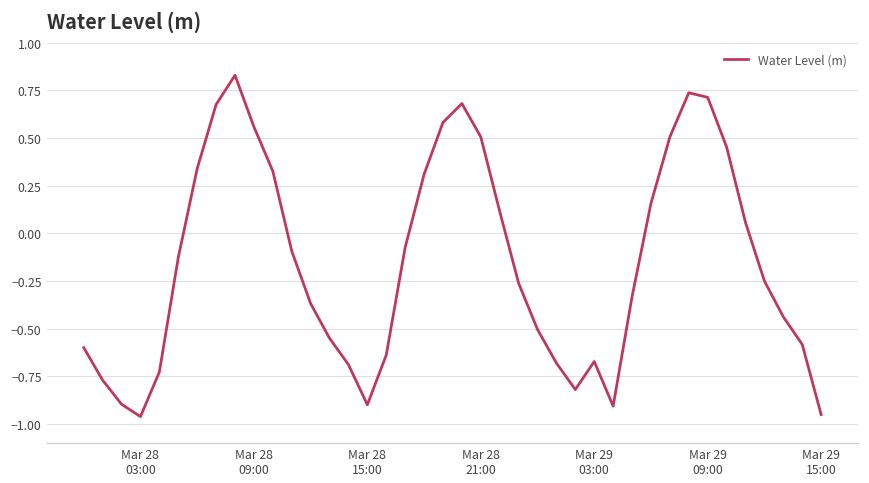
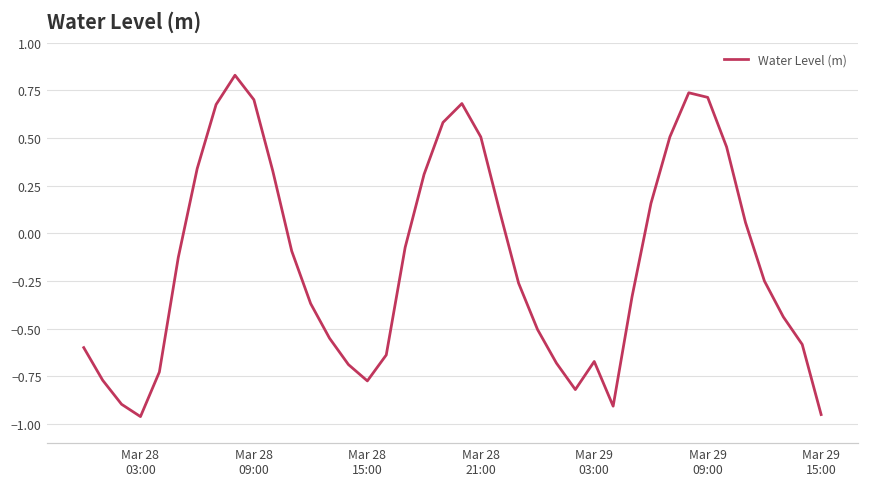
  {
    "Mar 28 03:00": -0.96,
-   "Mar 28 09:00": 0.56,
-   "Mar 28 15:00": -0.90,
+   "Mar 28 09:00": 0.70,
+   "Mar 28 15:00": -0.77,
    "Mar 28 21:00": 0.51,
    "Mar 29 03:00": -0.67,
    "Mar 29 09:00": 0.71,
    "Mar 29 15:00": -0.95
  }
